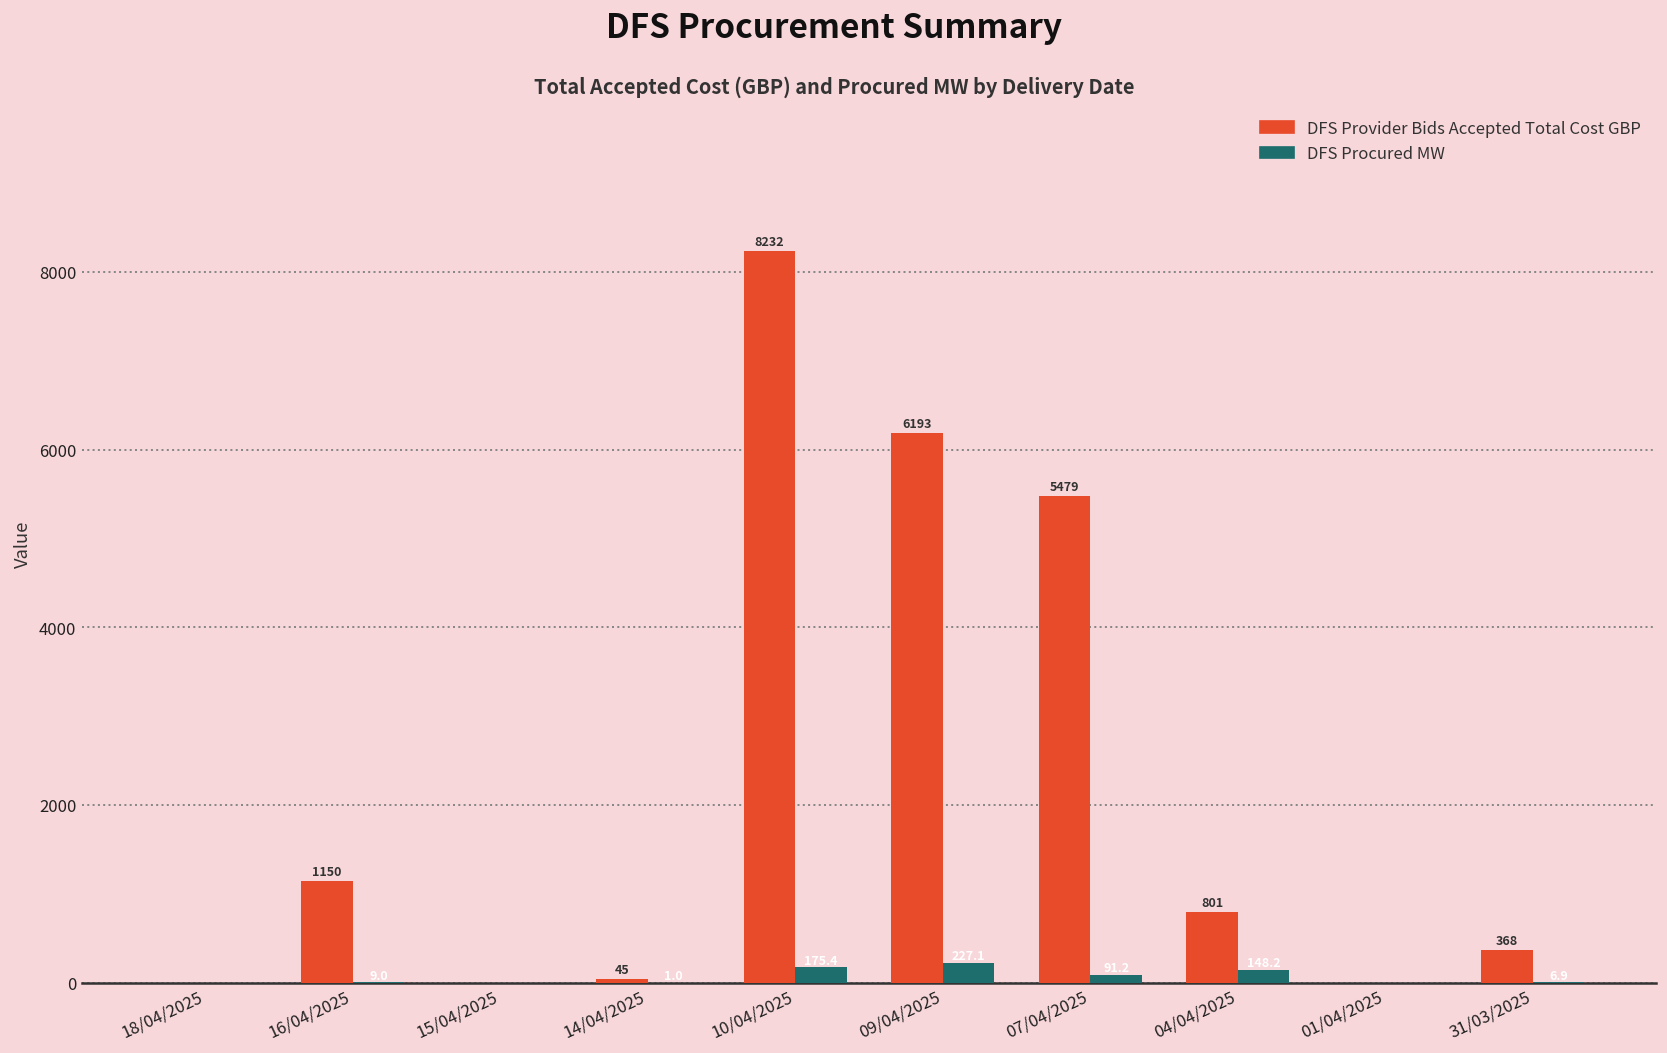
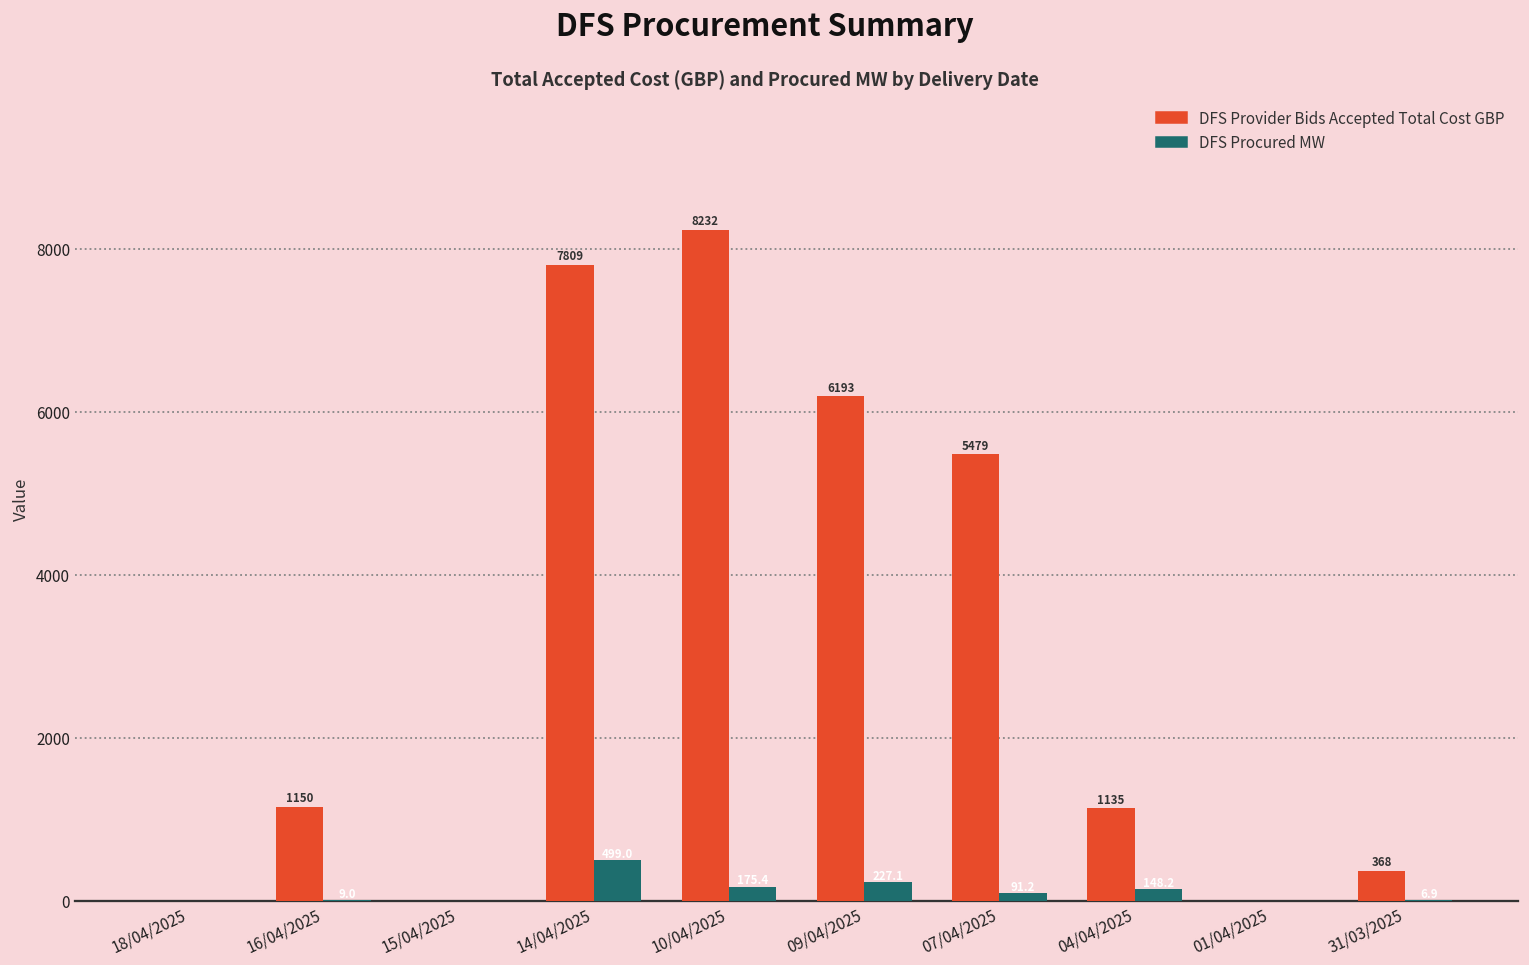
  {
    "DFS Provider Bids Accepted Total Cost GBP": {
      "16/04/2025": 1150,
-     "14/04/2025": 45,
+     "14/04/2025": 7809,
      "10/04/2025": 8232,
      "09/04/2025": 6193,
      "07/04/2025": 5479,
-     "04/04/2025": 801,
+     "04/04/2025": 1135,
      "31/03/2025": 368
    },
    "DFS Procured MW": {
      "18/04/2025": 0,
      "15/04/2025": 0,
-     "14/04/2025": 0,
+     "14/04/2025": 500,
      "10/04/2025": 200,
      "09/04/2025": 200,
      "07/04/2025": 100,
      "04/04/2025": 100,
      "01/04/2025": 0
    }
  }
